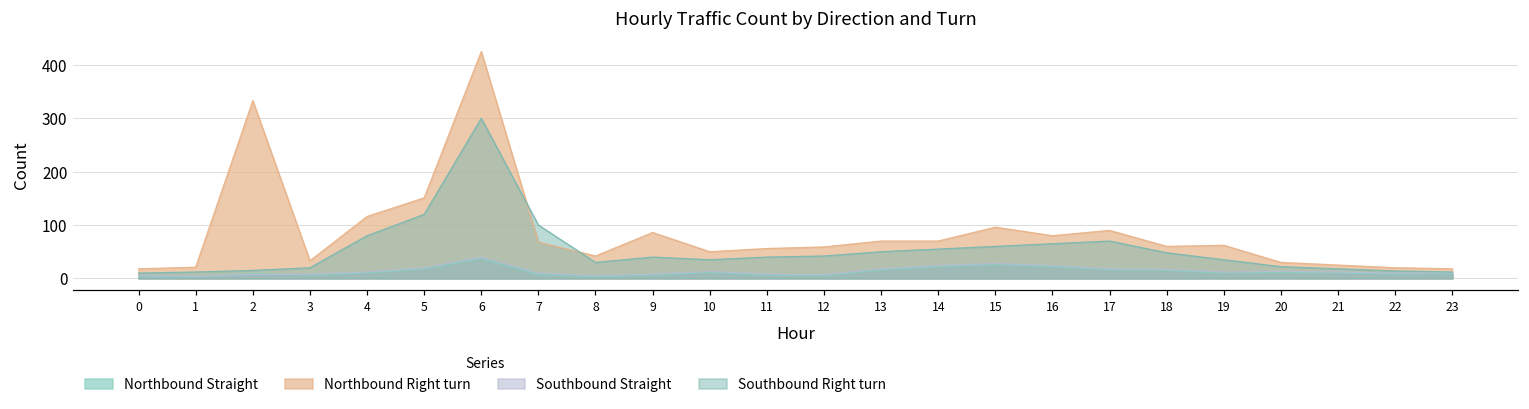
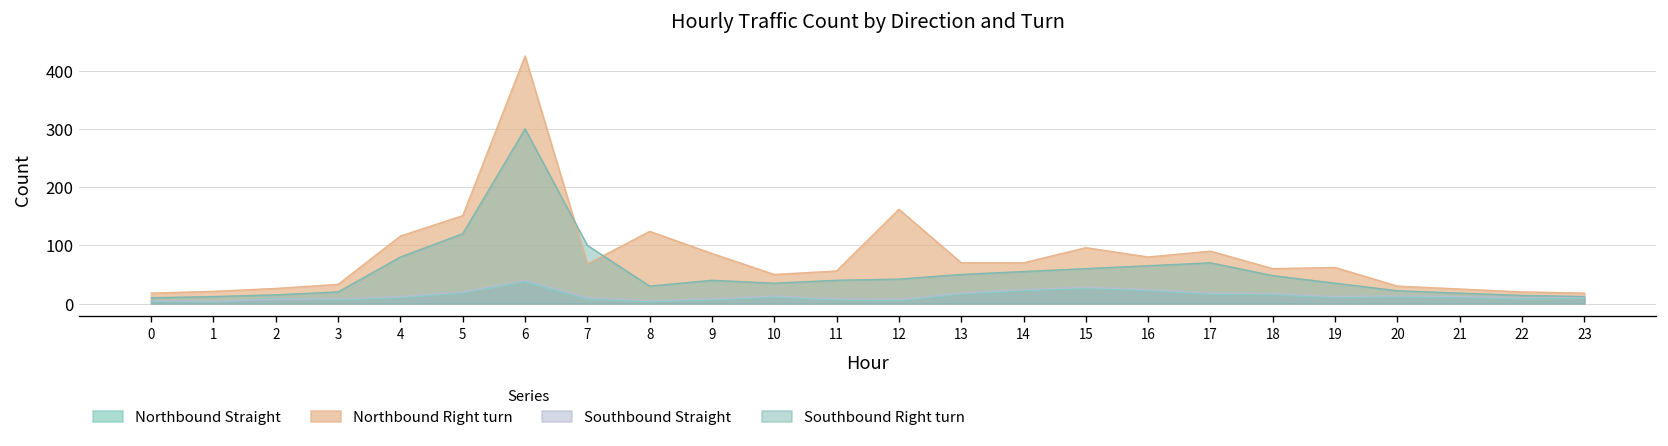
  {
    "Northbound Right turn": {
      "0": 20,
      "1": 20,
-     "2": 330,
+     "2": 30,
      "3": 30,
      "4": 120,
      "5": 150,
      "6": 430,
      "7": 70,
-     "8": 40,
+     "8": 120,
      "9": 90,
      "10": 50,
      "11": 60,
-     "12": 60,
+     "12": 160,
      "13": 70,
      "14": 70,
      "15": 100,
      "16": 80,
      "17": 90,
      "18": 60,
      "19": 60,
      "20": 30,
      "21": 30,
      "22": 20,
      "23": 20
    }
  }
